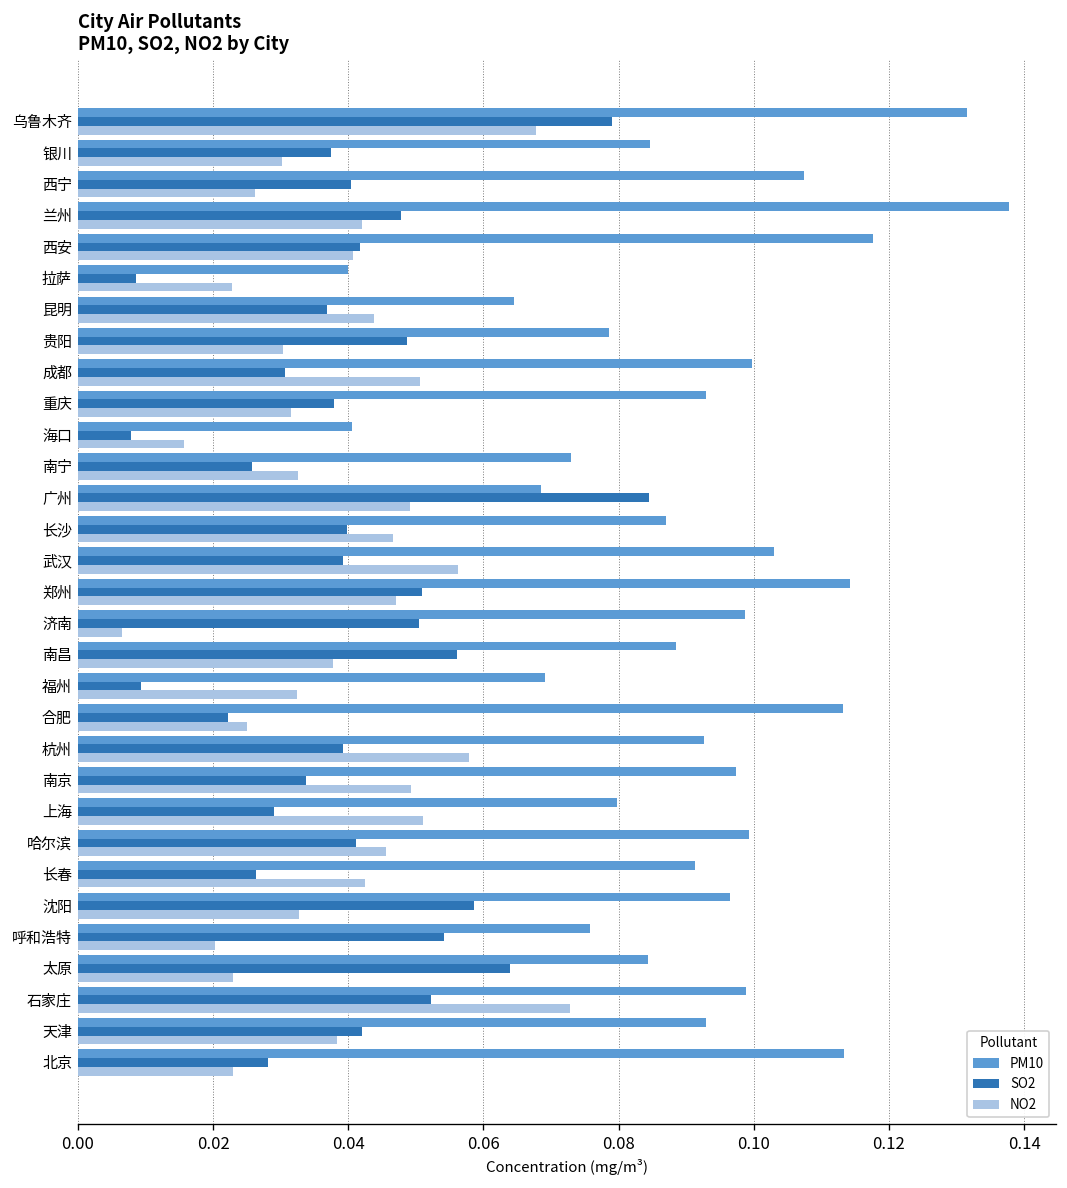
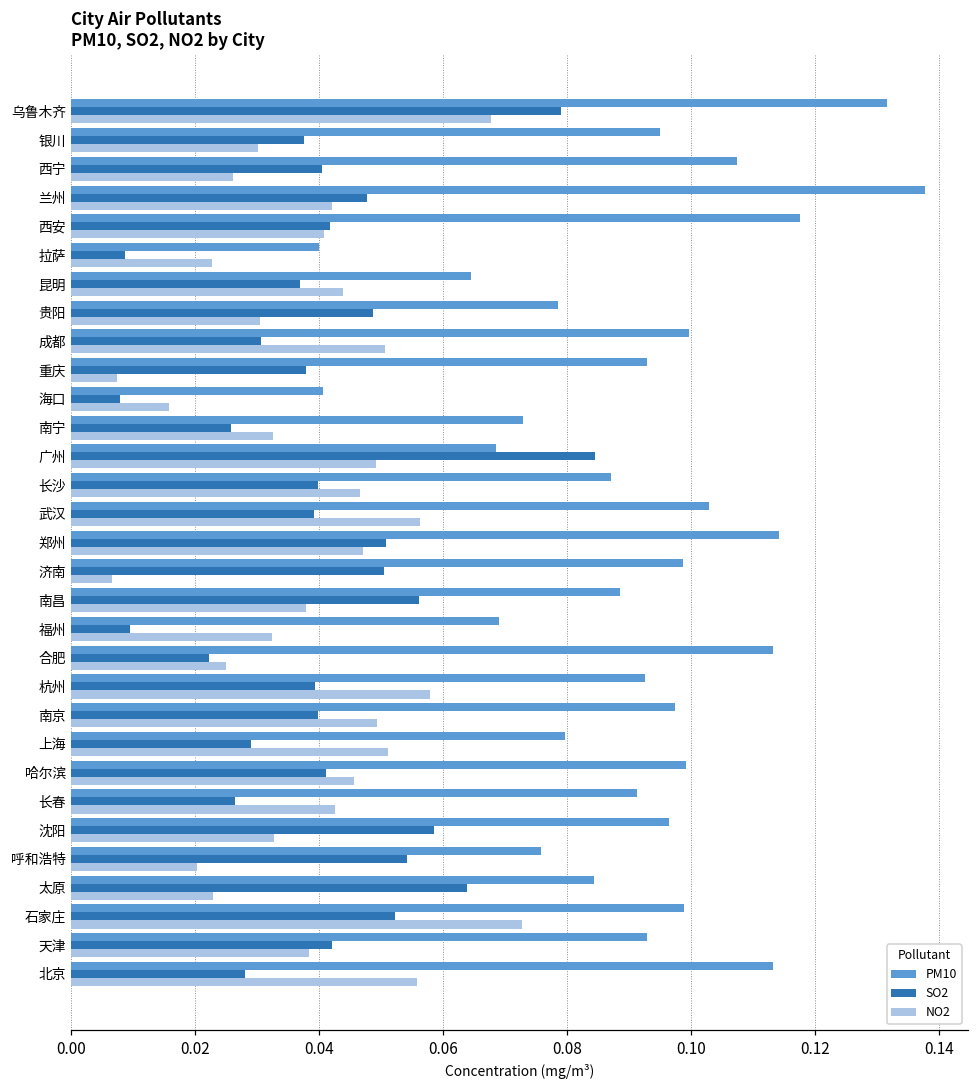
  {
    "PM10": {
      "乌鲁木齐": 0.132,
-     "银川": 0.085,
+     "银川": 0.095,
      "西宁": 0.107,
      "兰州": 0.138,
      "西安": 0.118,
      "拉萨": 0.040,
      "昆明": 0.065,
      "贵阳": 0.079,
      "成都": 0.100,
      "重庆": 0.093,
      "海口": 0.041,
      "南宁": 0.073,
      "广州": 0.069,
      "长沙": 0.087,
      "武汉": 0.103,
      "郑州": 0.114,
      "济南": 0.099,
      "南昌": 0.088,
      "福州": 0.069,
      "合肥": 0.113,
      "杭州": 0.093,
      "南京": 0.097,
      "上海": 0.080,
      "哈尔滨": 0.099,
      "长春": 0.091,
      "沈阳": 0.096,
      "呼和浩特": 0.076,
      "太原": 0.084,
      "石家庄": 0.099,
      "天津": 0.093,
      "北京": 0.113
    },
    "SO2": {
      "乌鲁木齐": 0.079,
      "银川": 0.038,
      "西宁": 0.040,
      "兰州": 0.048,
      "西安": 0.042,
      "拉萨": 0.009,
      "昆明": 0.037,
      "贵阳": 0.049,
      "成都": 0.031,
      "重庆": 0.038,
      "海口": 0.008,
      "南宁": 0.026,
      "广州": 0.085,
      "长沙": 0.040,
      "武汉": 0.039,
      "郑州": 0.051,
      "济南": 0.051,
      "南昌": 0.056,
      "福州": 0.009,
      "合肥": 0.022,
      "杭州": 0.039,
-     "南京": 0.034,
+     "南京": 0.040,
      "上海": 0.029,
      "哈尔滨": 0.041,
      "长春": 0.026,
      "沈阳": 0.059,
      "呼和浩特": 0.054,
      "太原": 0.064,
      "石家庄": 0.052,
      "天津": 0.042,
      "北京": 0.028
    },
    "NO2": {
      "乌鲁木齐": 0.068,
      "银川": 0.030,
      "西宁": 0.026,
      "兰州": 0.042,
      "西安": 0.041,
      "拉萨": 0.023,
      "昆明": 0.044,
      "贵阳": 0.030,
      "成都": 0.051,
-     "重庆": 0.031,
+     "重庆": 0.007,
      "海口": 0.016,
      "南宁": 0.033,
      "广州": 0.049,
      "长沙": 0.047,
      "武汉": 0.056,
      "郑州": 0.047,
      "济南": 0.007,
      "南昌": 0.038,
      "福州": 0.032,
      "合肥": 0.025,
      "杭州": 0.058,
      "南京": 0.049,
      "上海": 0.051,
      "哈尔滨": 0.046,
      "长春": 0.043,
      "沈阳": 0.033,
      "呼和浩特": 0.020,
      "太原": 0.023,
      "石家庄": 0.073,
      "天津": 0.038,
-     "北京": 0.023
+     "北京": 0.056
    }
  }
